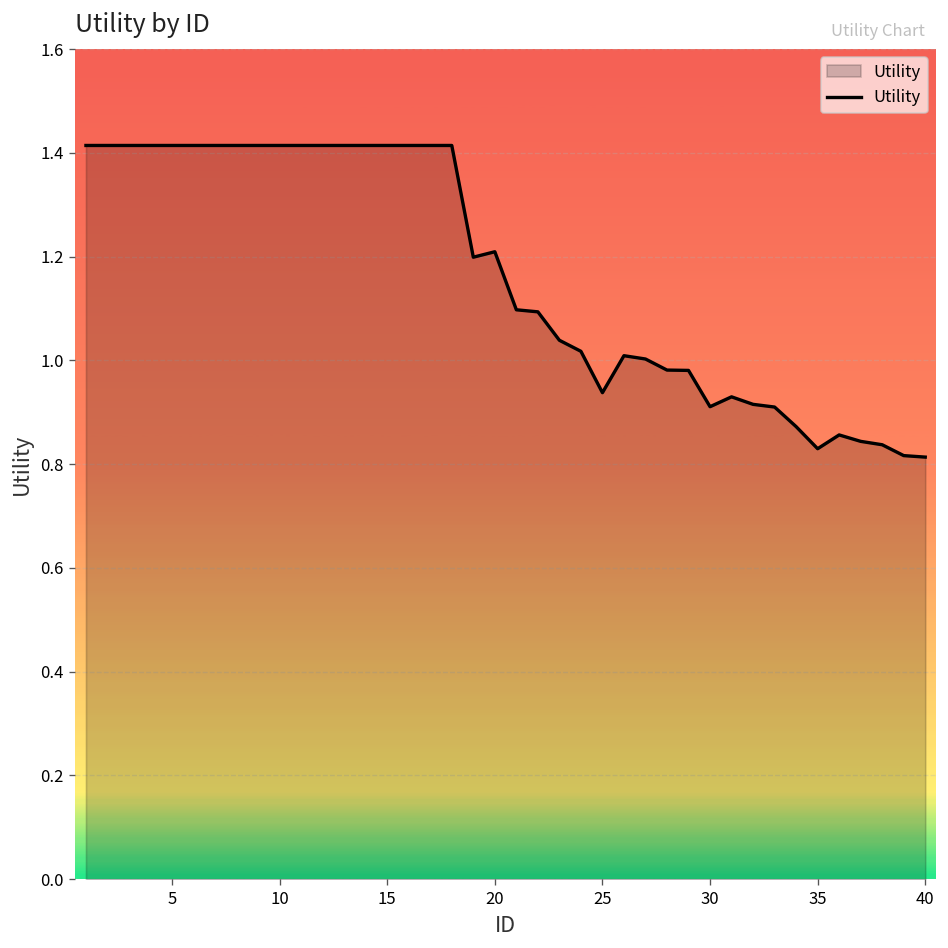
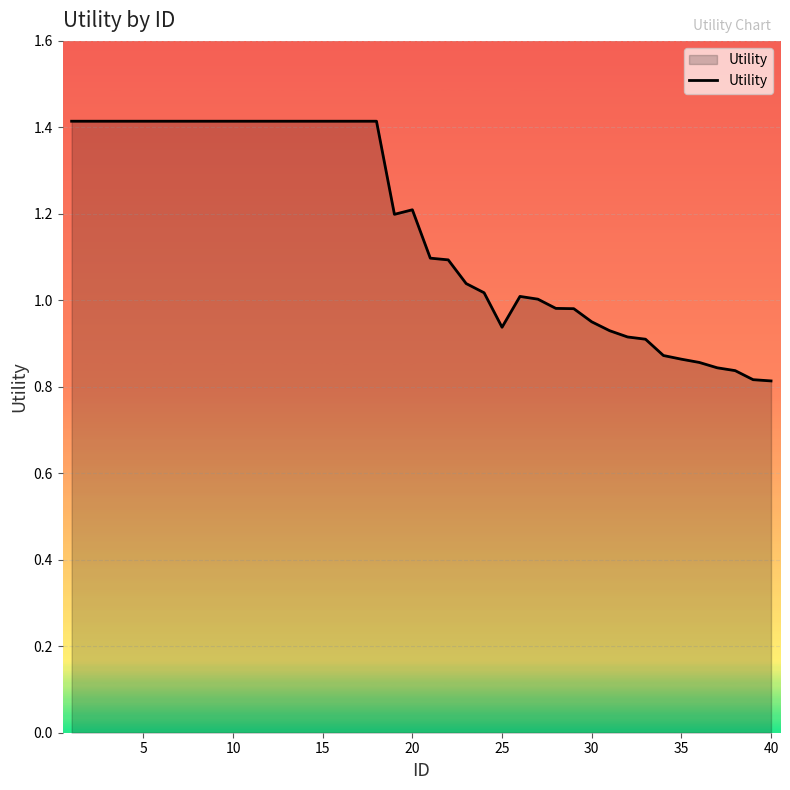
  {
    "5": 1.41,
    "10": 1.41,
    "15": 1.41,
    "20": 1.21,
    "25": 0.94,
-   "30": 0.91,
-   "35": 0.83,
+   "30": 0.95,
+   "35": 0.86,
    "40": 0.81
  }
